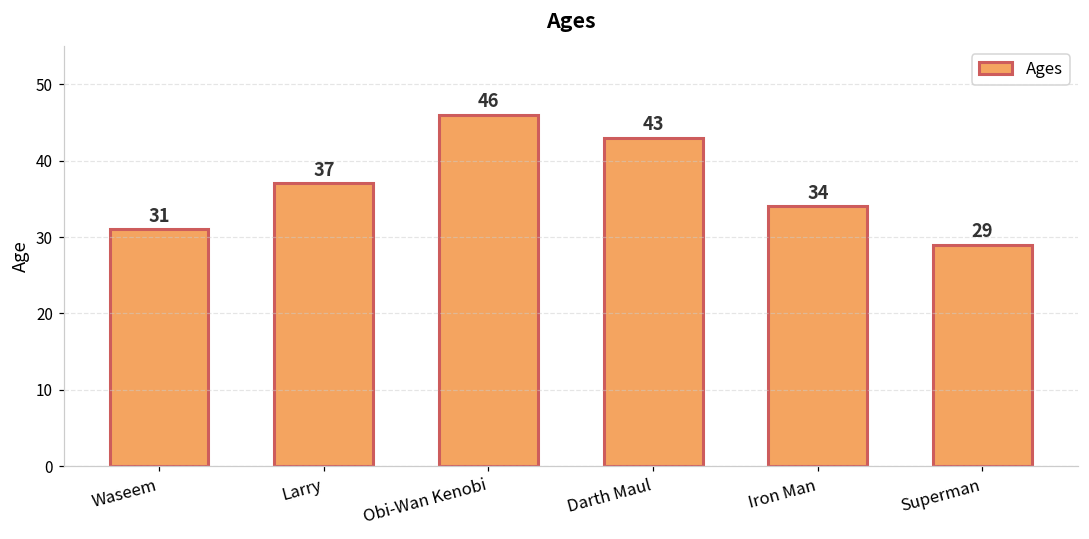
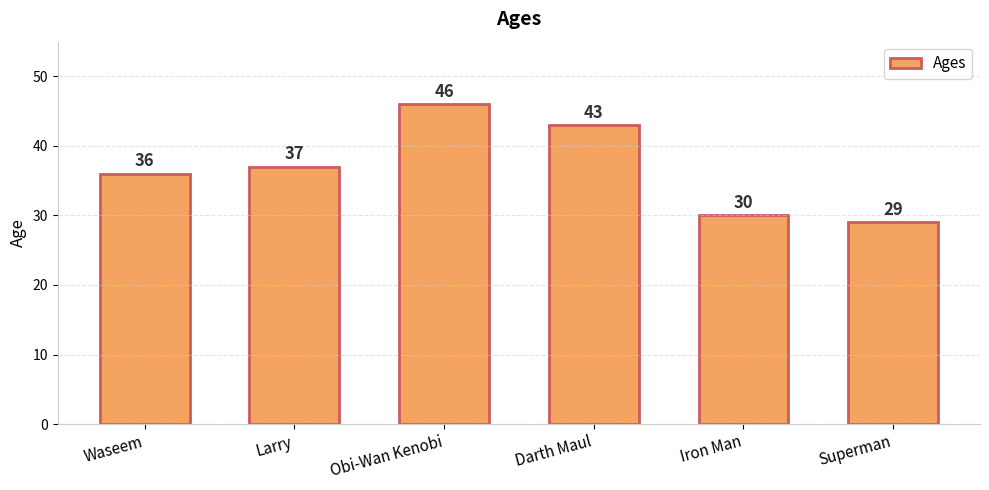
  {
-   "Waseem": 31,
+   "Waseem": 36,
    "Larry": 37,
    "Obi-Wan Kenobi": 46,
    "Darth Maul": 43,
-   "Iron Man": 34,
+   "Iron Man": 30,
    "Superman": 29
  }
